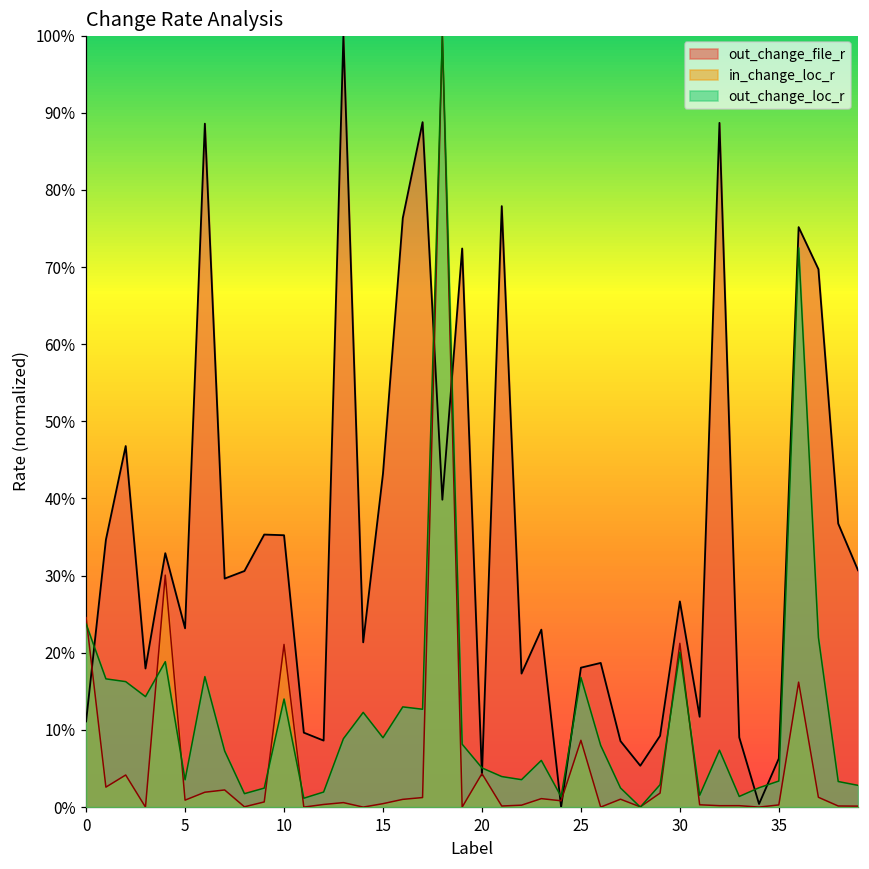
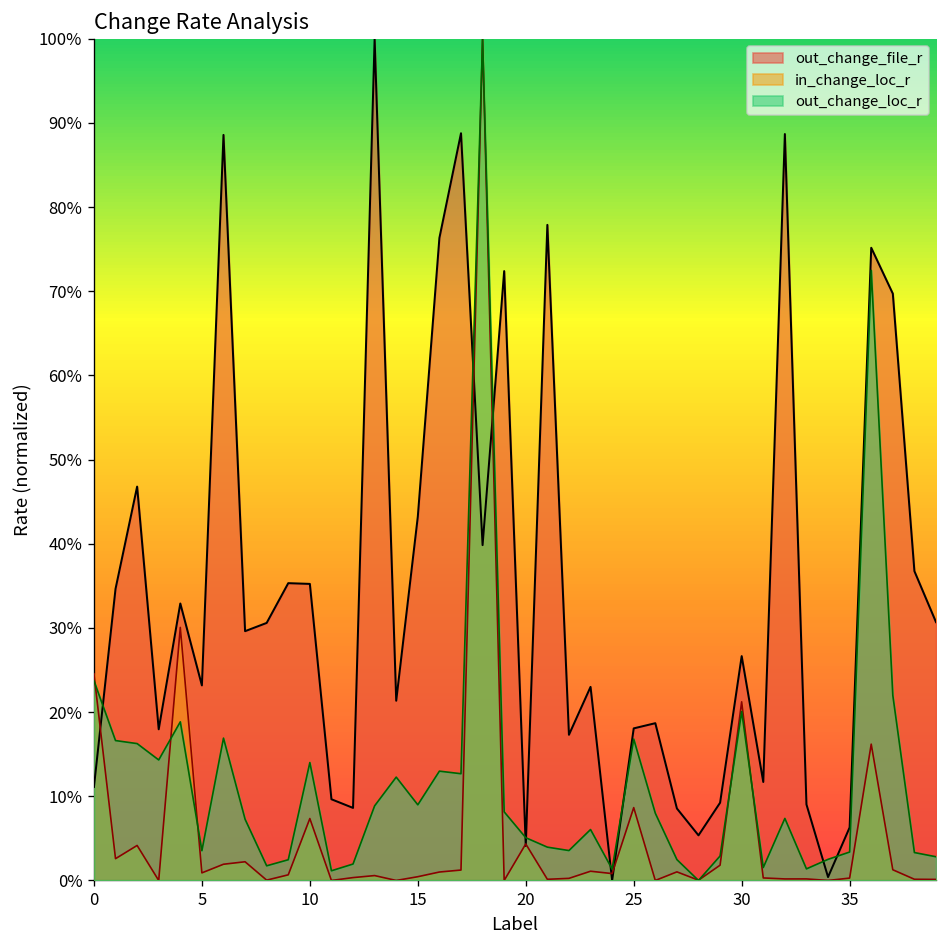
  {
    "out_change_file_r": {
      "0": "11%",
      "5": "23%",
      "10": "35%",
      "15": "43%",
      "25": "18%",
      "30": "27%",
      "35": "6%"
    },
    "in_change_loc_r": {
      "0": "25%",
      "5": "1%",
-     "10": "21%",
+     "10": "7%",
      "15": "0%",
      "25": "9%",
      "30": "21%",
      "35": "0%"
    },
    "out_change_loc_r": {
      "0": "24%",
      "5": "4%",
      "10": "14%",
      "15": "9%",
      "20": "5%",
      "25": "17%",
      "30": "20%",
      "35": "3%"
    }
  }
